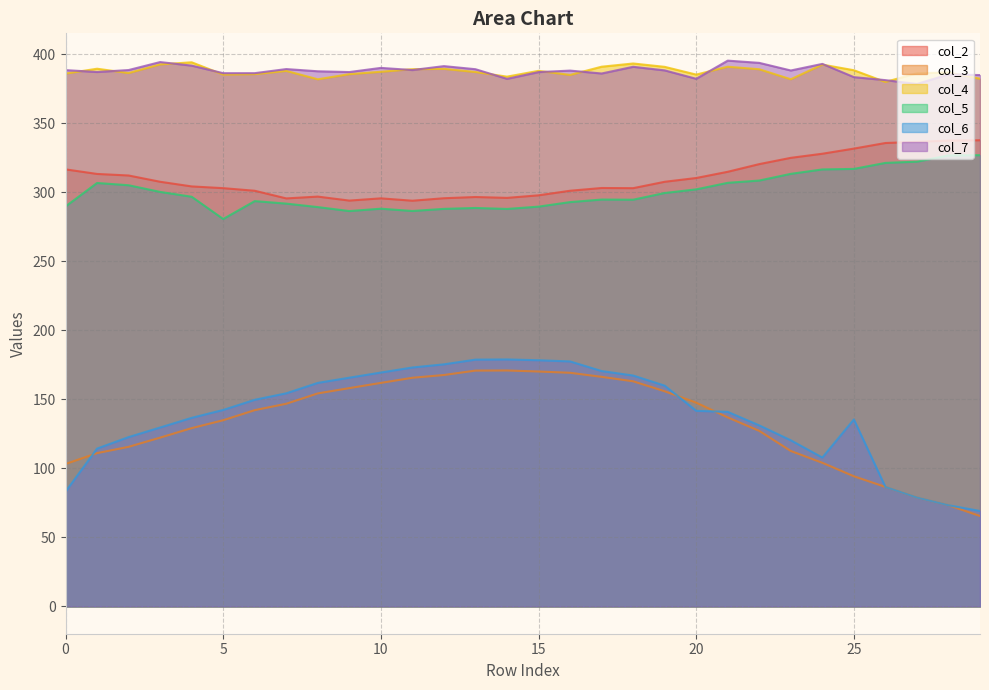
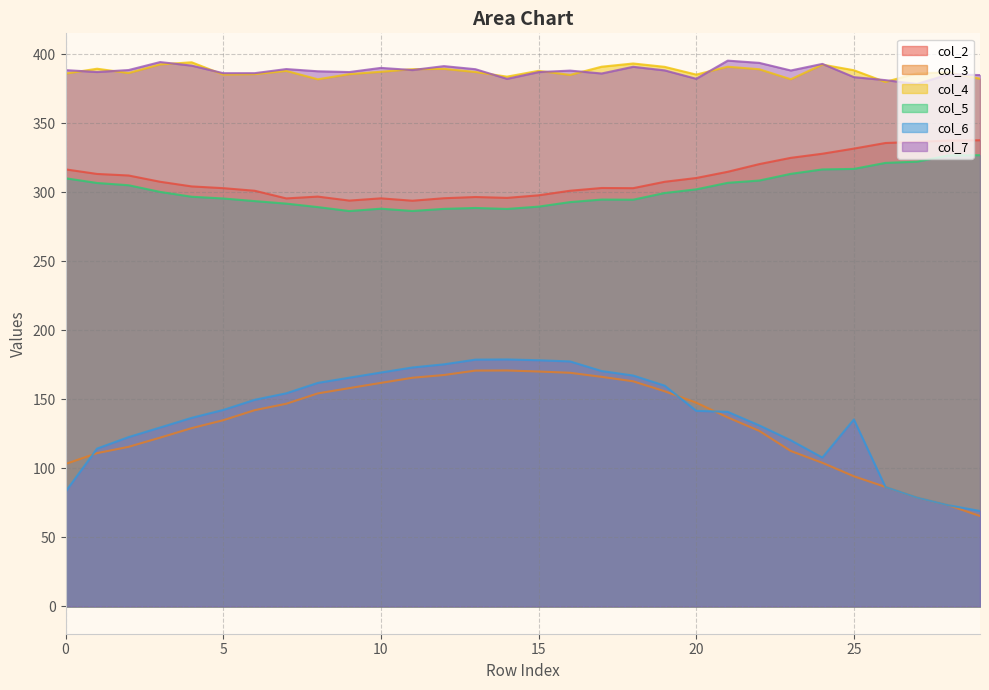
  {
    "col_5": {
-     "0": 290,
-     "5": 281,
+     "0": 310,
+     "5": 296,
      "10": 288,
      "15": 290,
      "20": 302,
      "25": 317
    },
    "col_6": {
      "0": 83,
      "5": 142,
      "10": 170,
      "15": 178,
      "20": 142,
      "25": 136
    },
    "col_7": {
      "0": 389,
      "10": 390,
      "20": 382,
      "25": 384
    }
  }
